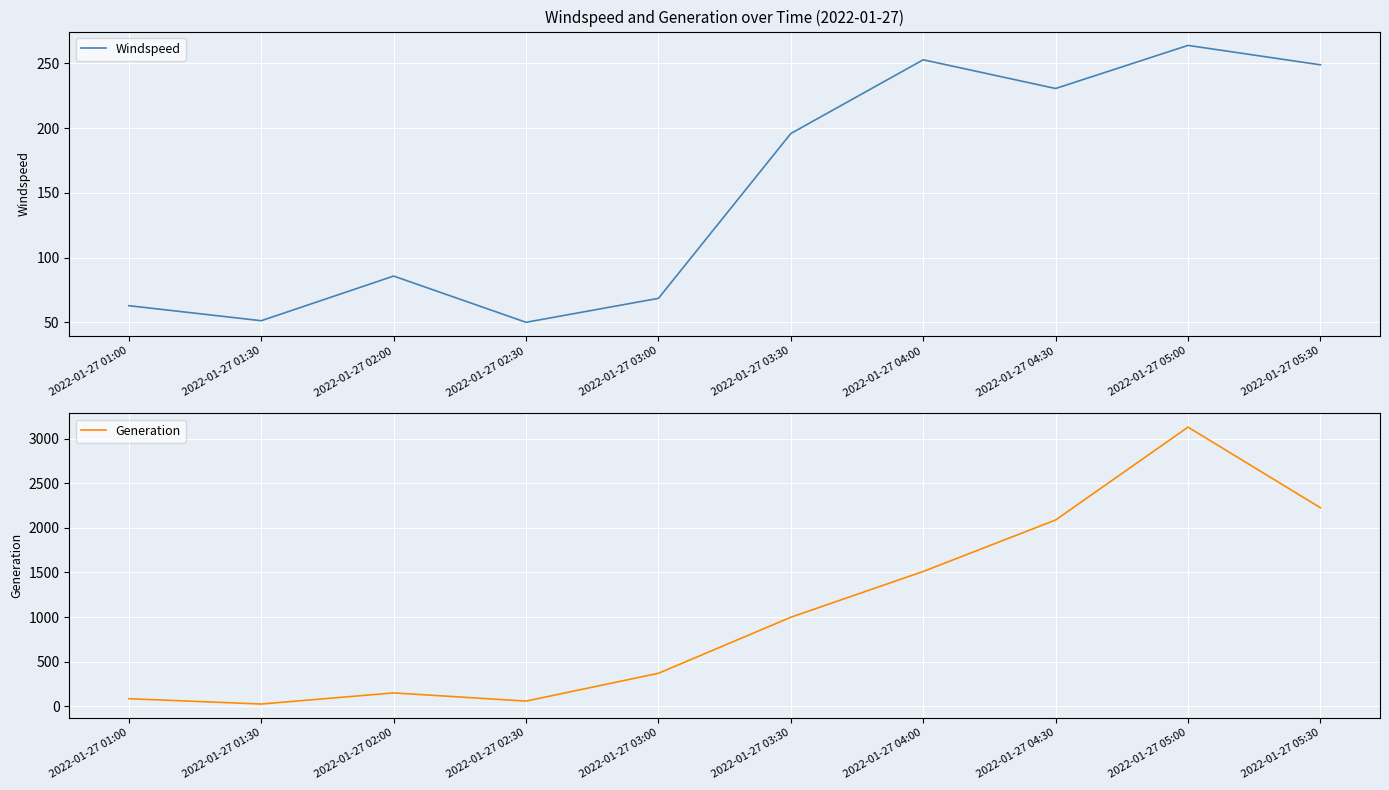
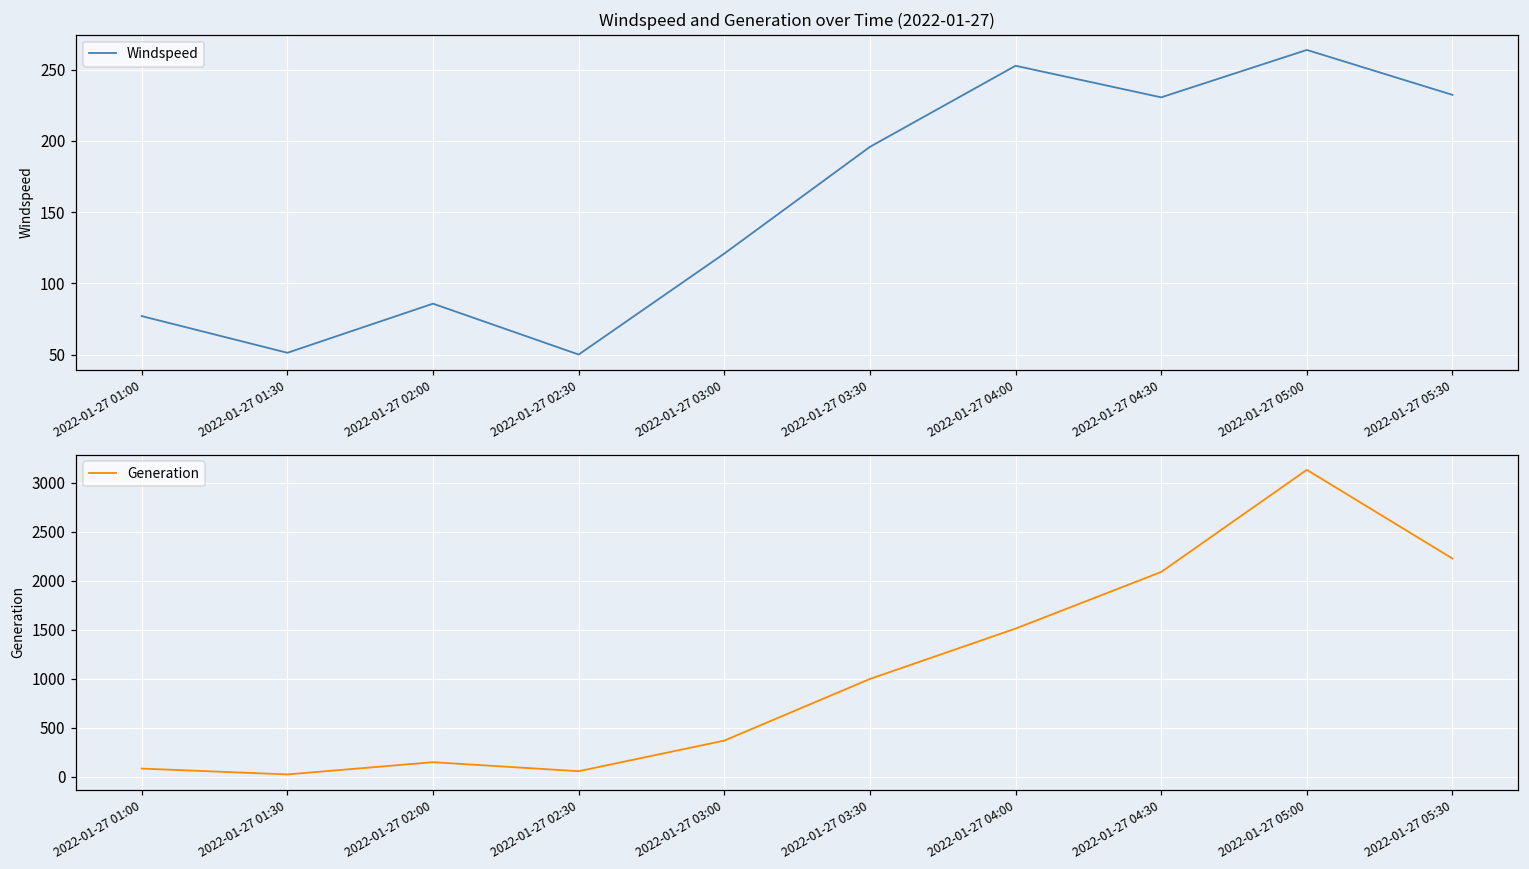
  {
    "Windspeed and Generation over Time (2022-01-27)": {
-     "2022-01-27 01:00": 63,
+     "2022-01-27 01:00": 77,
      "2022-01-27 01:30": 51,
      "2022-01-27 02:00": 86,
      "2022-01-27 02:30": 50,
-     "2022-01-27 03:00": 69,
+     "2022-01-27 03:00": 121,
      "2022-01-27 03:30": 196,
      "2022-01-27 04:00": 253,
      "2022-01-27 04:30": 231,
      "2022-01-27 05:00": 264,
-     "2022-01-27 05:30": 249
+     "2022-01-27 05:30": 232
    }
  }
